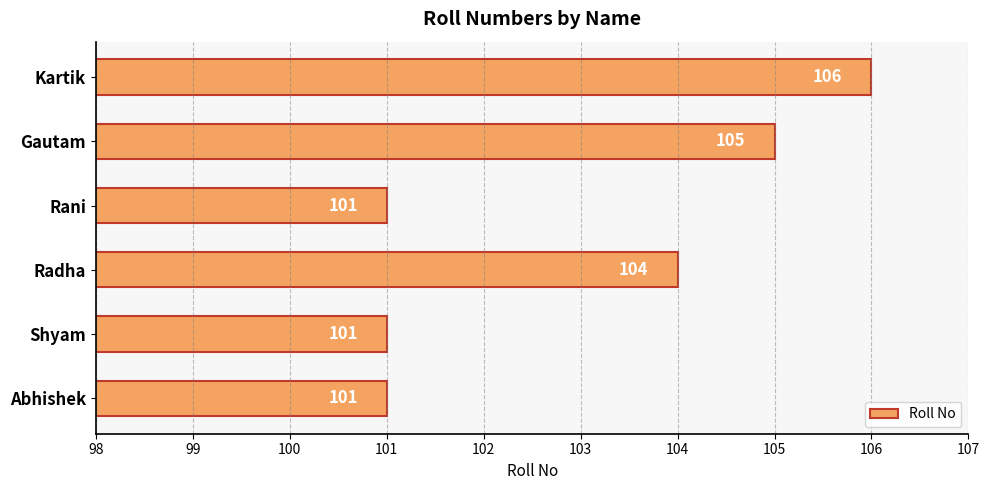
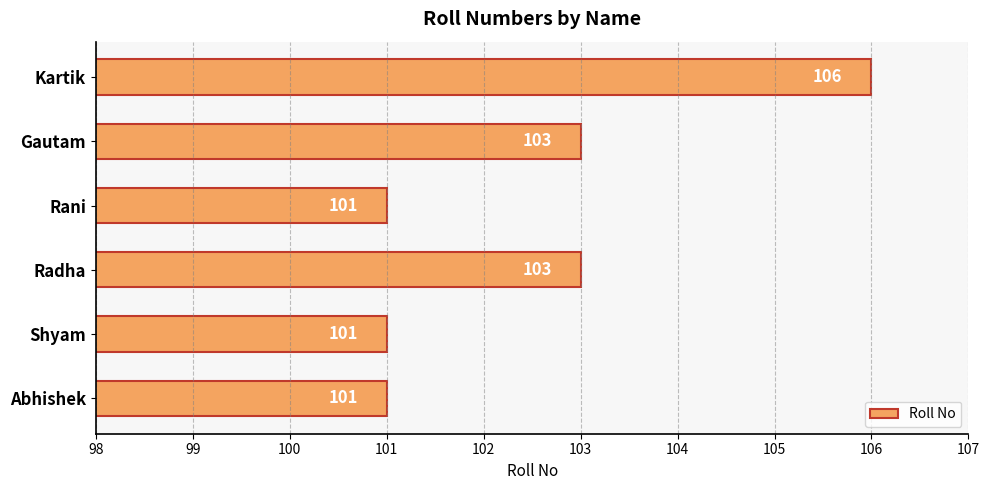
  {
    "Kartik": 106,
-   "Gautam": 105,
+   "Gautam": 103,
    "Rani": 101,
-   "Radha": 104,
+   "Radha": 103,
    "Shyam": 101,
    "Abhishek": 101
  }
